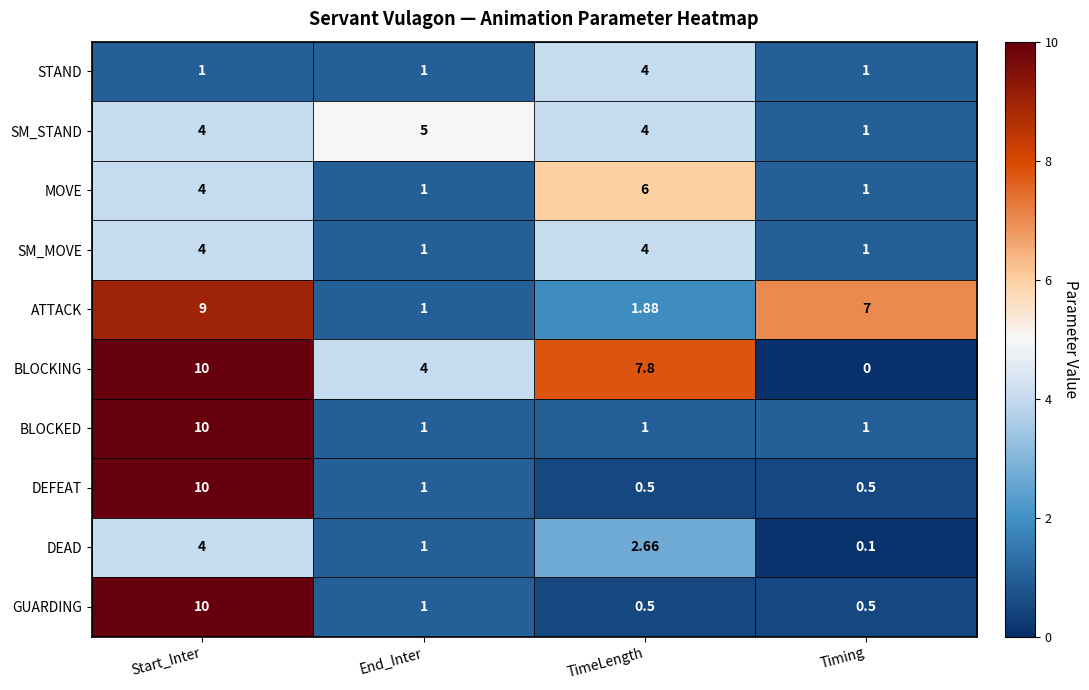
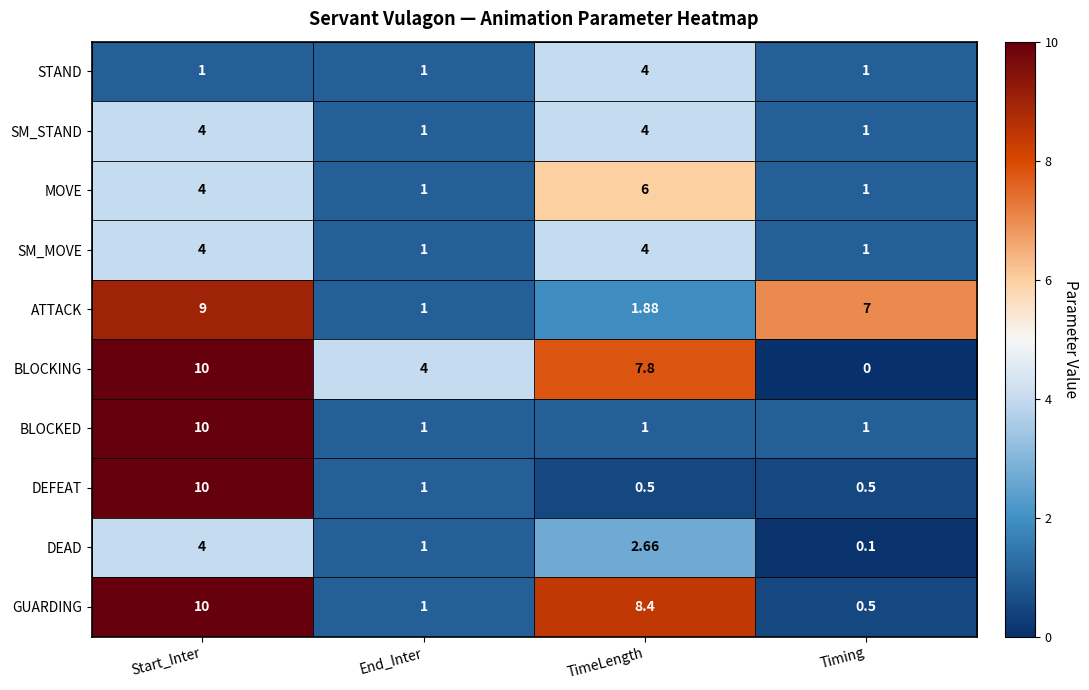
  {
    "STAND": {
      "Start_Inter": 1,
      "End_Inter": 1,
      "TimeLength": 4,
      "Timing": 1
    },
    "SM_STAND": {
      "Start_Inter": 4,
-     "End_Inter": 5,
+     "End_Inter": 1,
      "TimeLength": 4,
      "Timing": 1
    },
    "MOVE": {
      "Start_Inter": 4,
      "End_Inter": 1,
      "TimeLength": 6,
      "Timing": 1
    },
    "SM_MOVE": {
      "Start_Inter": 4,
      "End_Inter": 1,
      "TimeLength": 4,
      "Timing": 1
    },
    "ATTACK": {
      "Start_Inter": 9,
      "End_Inter": 1,
      "TimeLength": 1.88,
      "Timing": 7
    },
    "BLOCKING": {
      "Start_Inter": 10,
      "End_Inter": 4,
      "TimeLength": 7.8,
      "Timing": 0
    },
    "BLOCKED": {
      "Start_Inter": 10,
      "End_Inter": 1,
      "TimeLength": 1,
      "Timing": 1
    },
    "DEFEAT": {
      "Start_Inter": 10,
      "End_Inter": 1,
      "TimeLength": 0.5,
      "Timing": 0.5
    },
    "DEAD": {
      "Start_Inter": 4,
      "End_Inter": 1,
      "TimeLength": 2.66,
      "Timing": 0.1
    },
    "GUARDING": {
      "Start_Inter": 10,
      "End_Inter": 1,
-     "TimeLength": 0.5,
+     "TimeLength": 8.4,
      "Timing": 0.5
    }
  }
